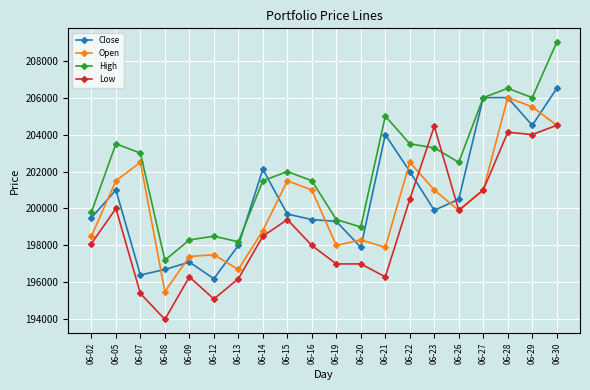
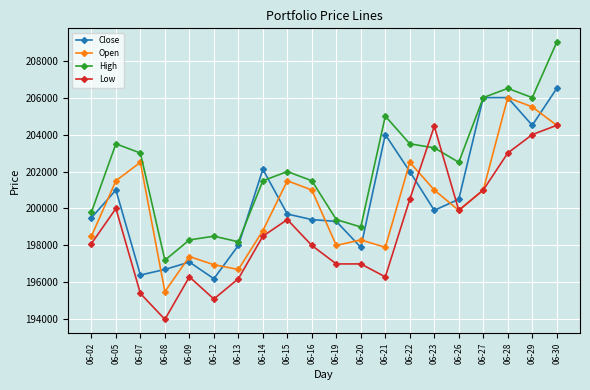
  {
    "Close": {
      "06-02": 199500,
      "06-05": 201000,
      "06-07": 196400,
      "06-08": 196700,
      "06-09": 197100,
      "06-12": 196200,
      "06-13": 198000,
      "06-14": 202100,
      "06-15": 199700,
      "06-16": 199400,
      "06-20": 197900,
      "06-21": 204000,
      "06-22": 202000,
      "06-23": 199900,
      "06-26": 200500,
      "06-29": 204500,
      "06-30": 206500
    },
    "Open": {
      "06-02": 198500,
      "06-05": 201500,
      "06-07": 202500,
      "06-08": 195500,
      "06-09": 197400,
-     "06-12": 197500,
+     "06-12": 197000,
      "06-13": 196700,
      "06-14": 198800,
      "06-15": 201500,
      "06-16": 201000,
      "06-19": 198000,
      "06-20": 198300,
      "06-21": 197900,
      "06-22": 202500,
      "06-23": 201000,
      "06-29": 205500
    },
    "High": {
      "06-02": 199800,
      "06-05": 203500,
      "06-07": 203000,
      "06-08": 197200,
      "06-09": 198300,
      "06-12": 198500,
      "06-13": 198200,
      "06-14": 201500,
      "06-15": 202000,
      "06-16": 201500,
      "06-20": 199000,
      "06-21": 205000,
      "06-22": 203500,
      "06-23": 203300,
      "06-26": 202500,
      "06-28": 206500,
      "06-29": 206000,
      "06-30": 209000
    },
    "Low": {
      "06-02": 198100,
      "06-05": 200000,
      "06-07": 195400,
      "06-08": 194000,
      "06-09": 196300,
      "06-12": 195100,
      "06-13": 196200,
      "06-14": 198500,
      "06-15": 199400,
      "06-16": 198000,
      "06-19": 197000,
      "06-20": 197000,
      "06-21": 196300,
      "06-22": 200500,
      "06-23": 204400,
-     "06-28": 204100,
+     "06-28": 203000,
      "06-29": 204000
    }
  }
